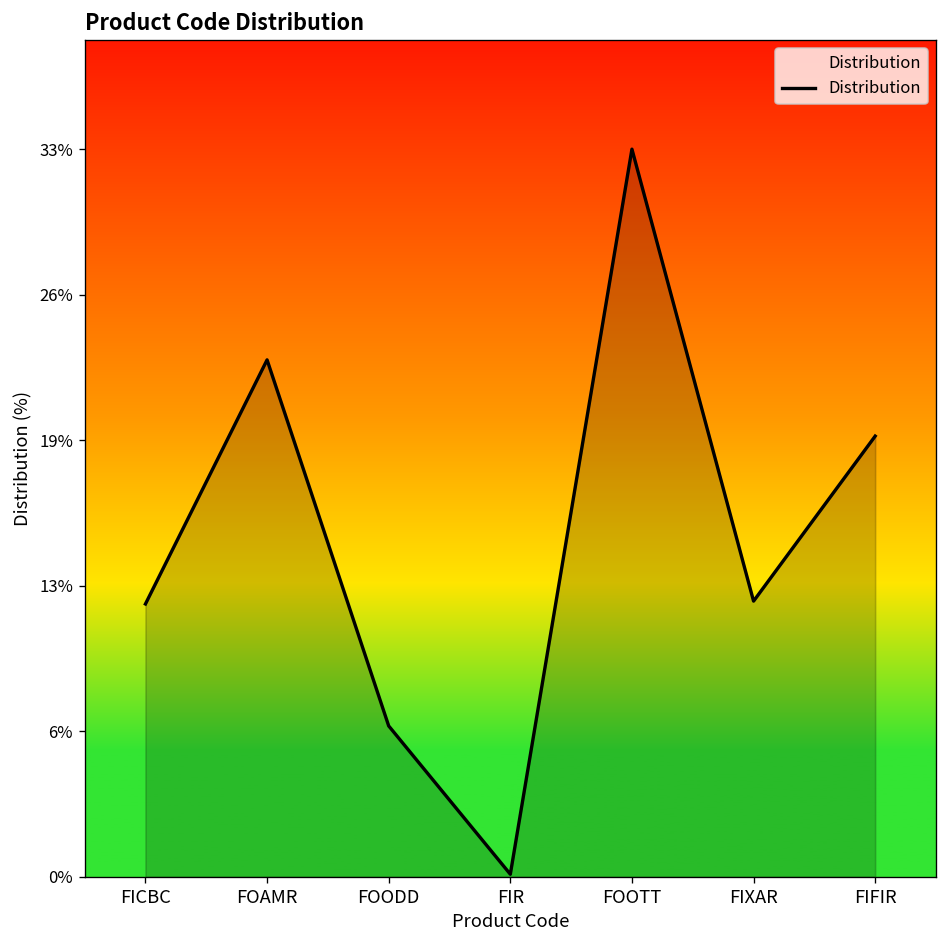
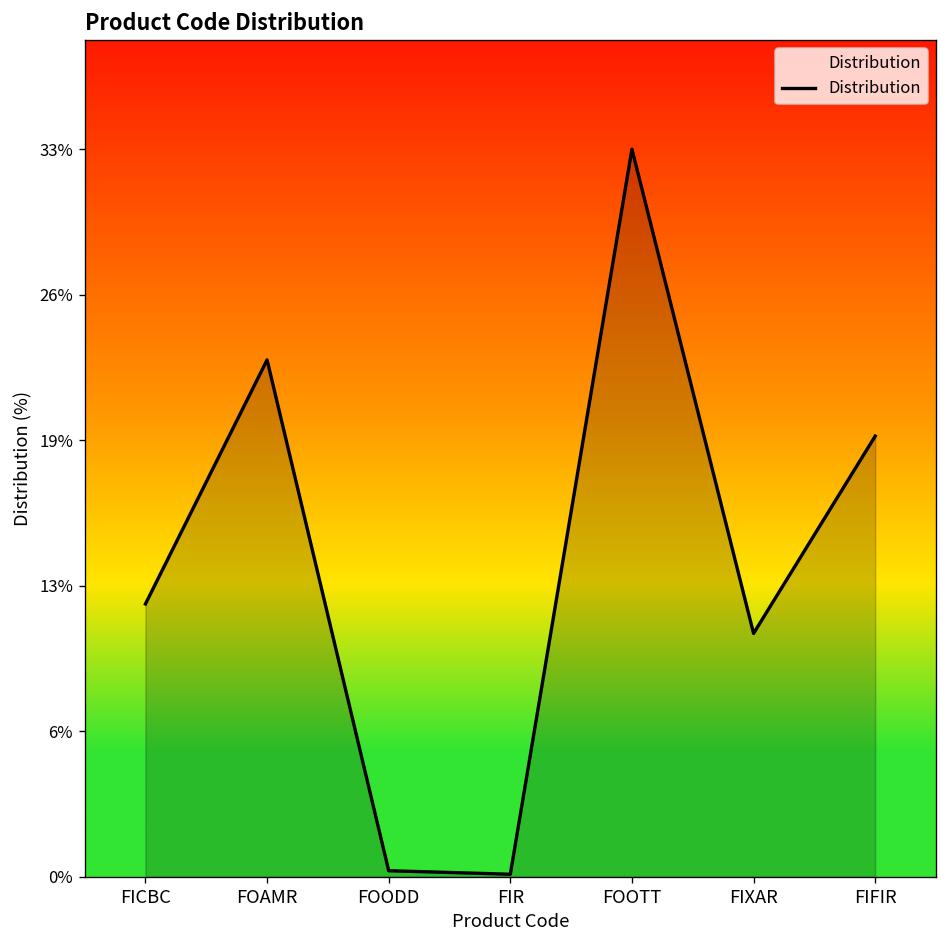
  {
    "FICBC": "12.4%",
    "FOAMR": "23.5%",
-   "FOODD": "6.9%",
+   "FOODD": "0.3%",
    "FIR": "0.1%",
    "FOOTT": "33.1%",
-   "FIXAR": "12.6%",
+   "FIXAR": "11.1%",
    "FIFIR": "20.1%"
  }
